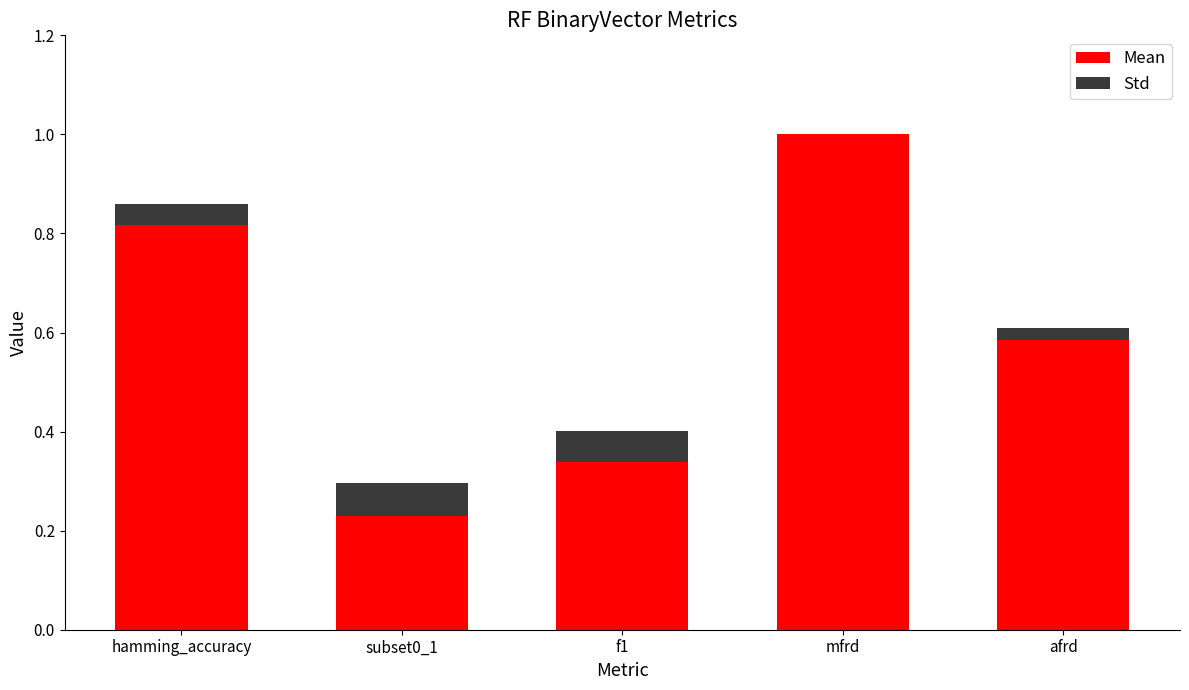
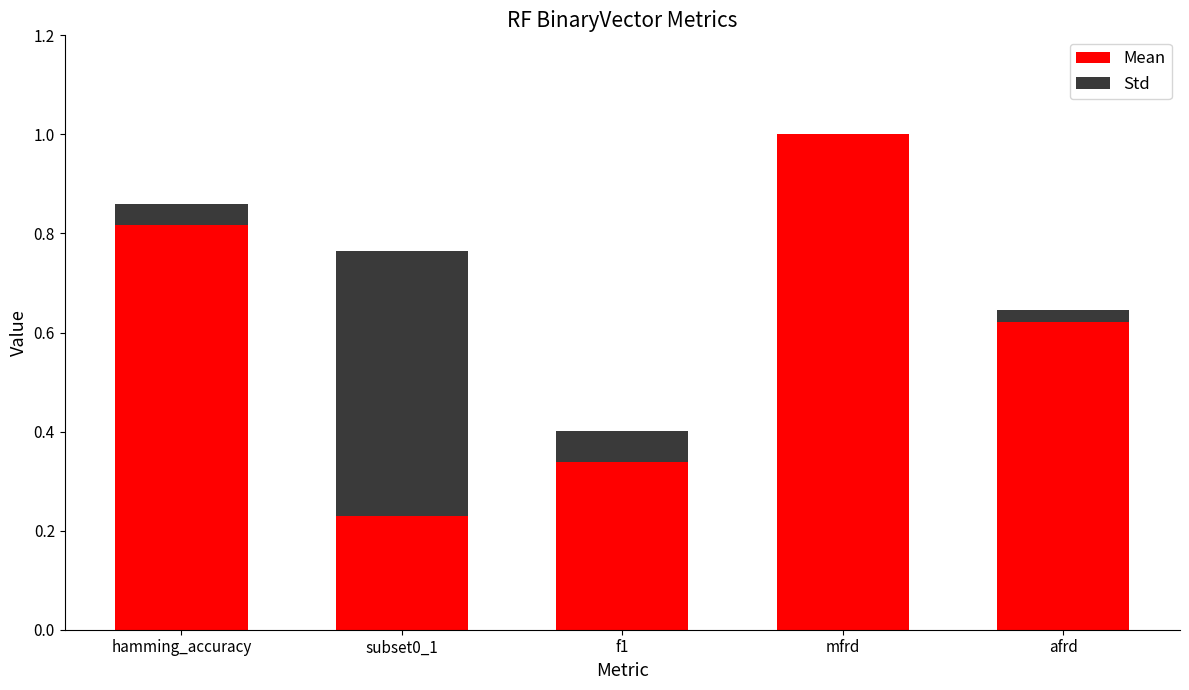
  {
    "Mean": {
      "hamming_accuracy": 0.82,
      "subset0_1": 0.23,
      "f1": 0.34,
      "mfrd": 1.00,
-     "afrd": 0.58
+     "afrd": 0.62
    },
    "Std": {
      "hamming_accuracy": 0.04,
-     "subset0_1": 0.07,
+     "subset0_1": 0.54,
      "f1": 0.06,
      "mfrd": 0.00,
      "afrd": 0.02
    }
  }
